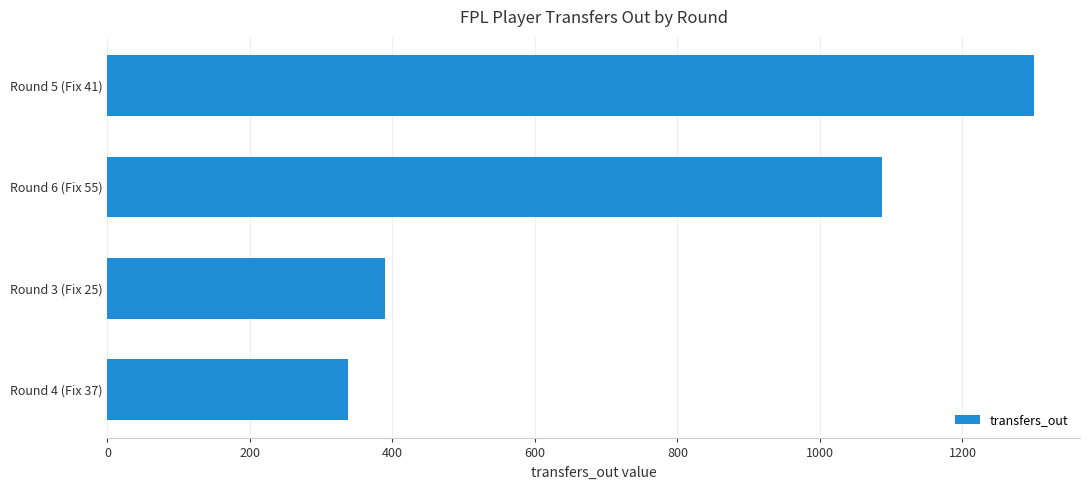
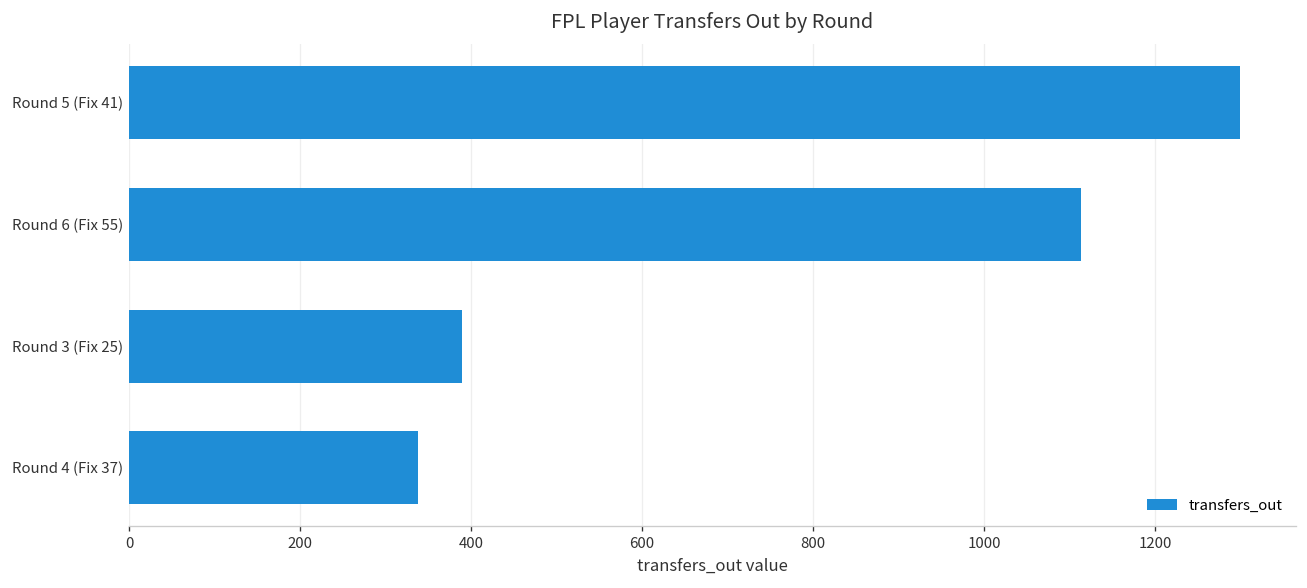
  {
    "Round 5 (Fix 41)": 1300,
-   "Round 6 (Fix 55)": 1090,
+   "Round 6 (Fix 55)": 1110,
    "Round 3 (Fix 25)": 390,
    "Round 4 (Fix 37)": 340
  }
